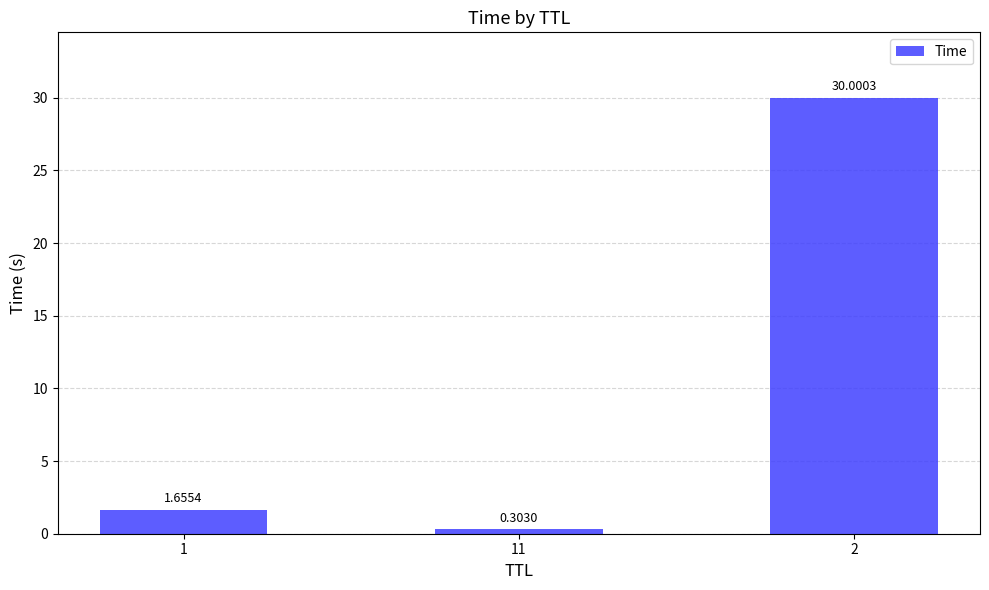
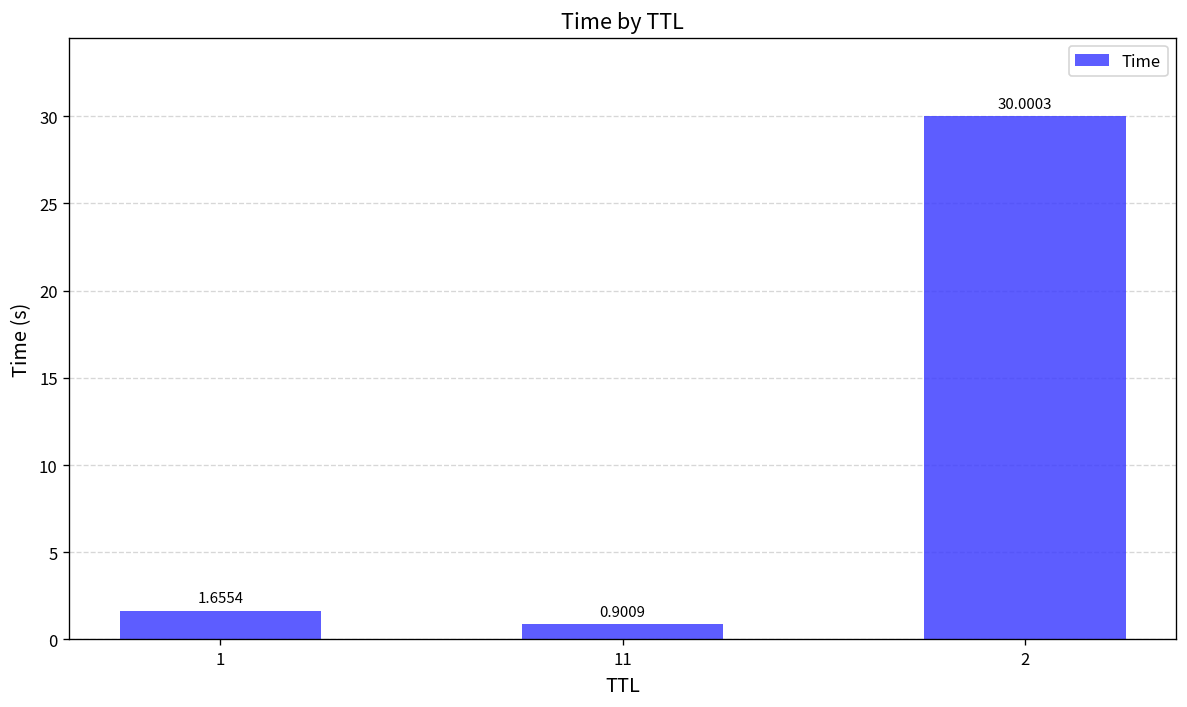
  {
    "1": 1.6554,
-   "11": 0.3030,
+   "11": 0.9009,
    "2": 30.0003
  }
